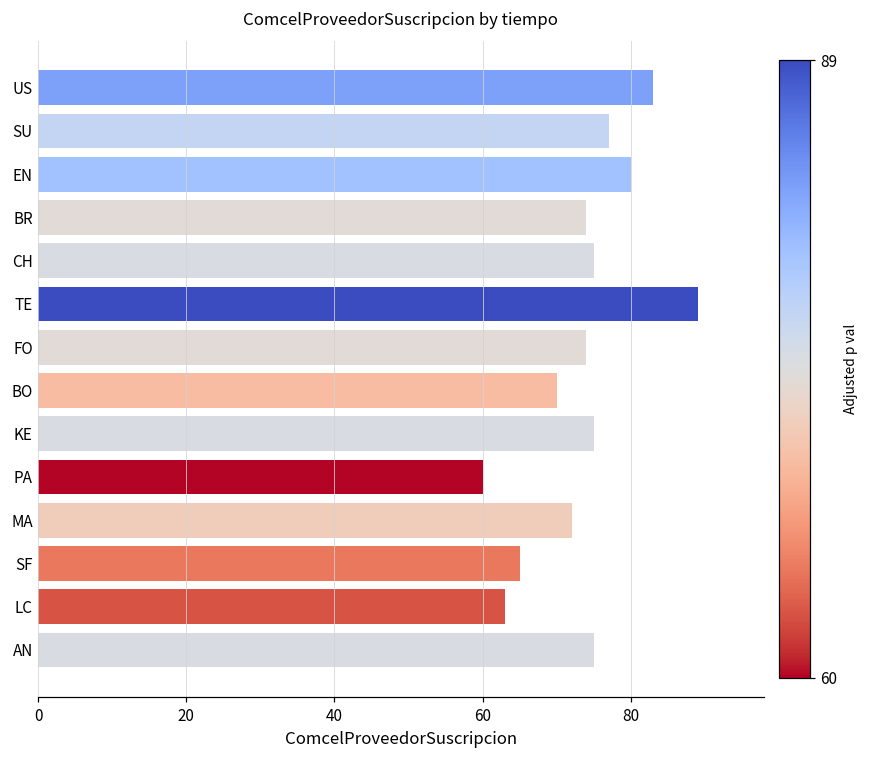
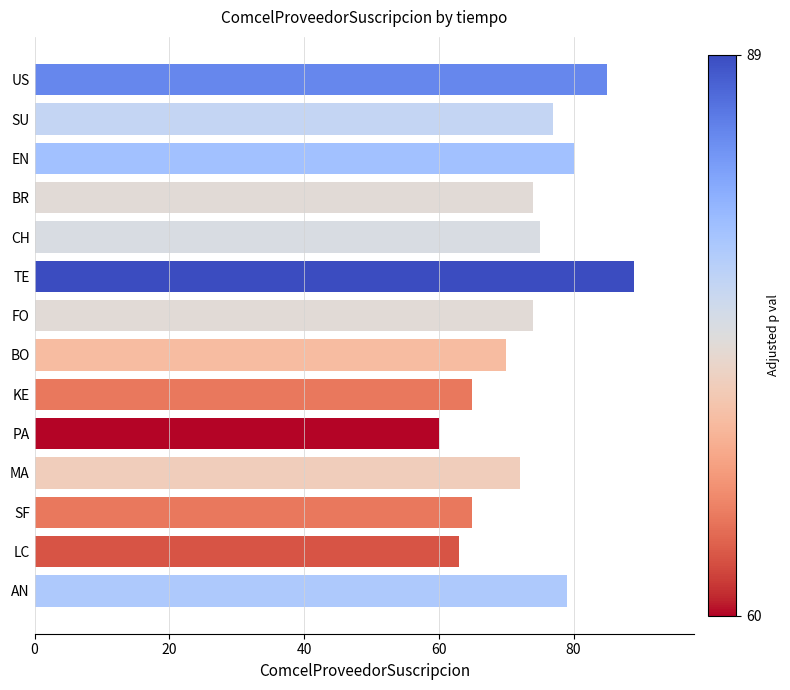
  {
-   "US": 83,
+   "US": 85,
    "SU": 77,
    "EN": 80,
    "BR": 74,
    "CH": 75,
    "TE": 89,
    "FO": 74,
    "BO": 70,
-   "KE": 75,
+   "KE": 65,
    "PA": 60,
    "MA": 72,
    "SF": 65,
    "LC": 63,
-   "AN": 75
+   "AN": 79
  }
